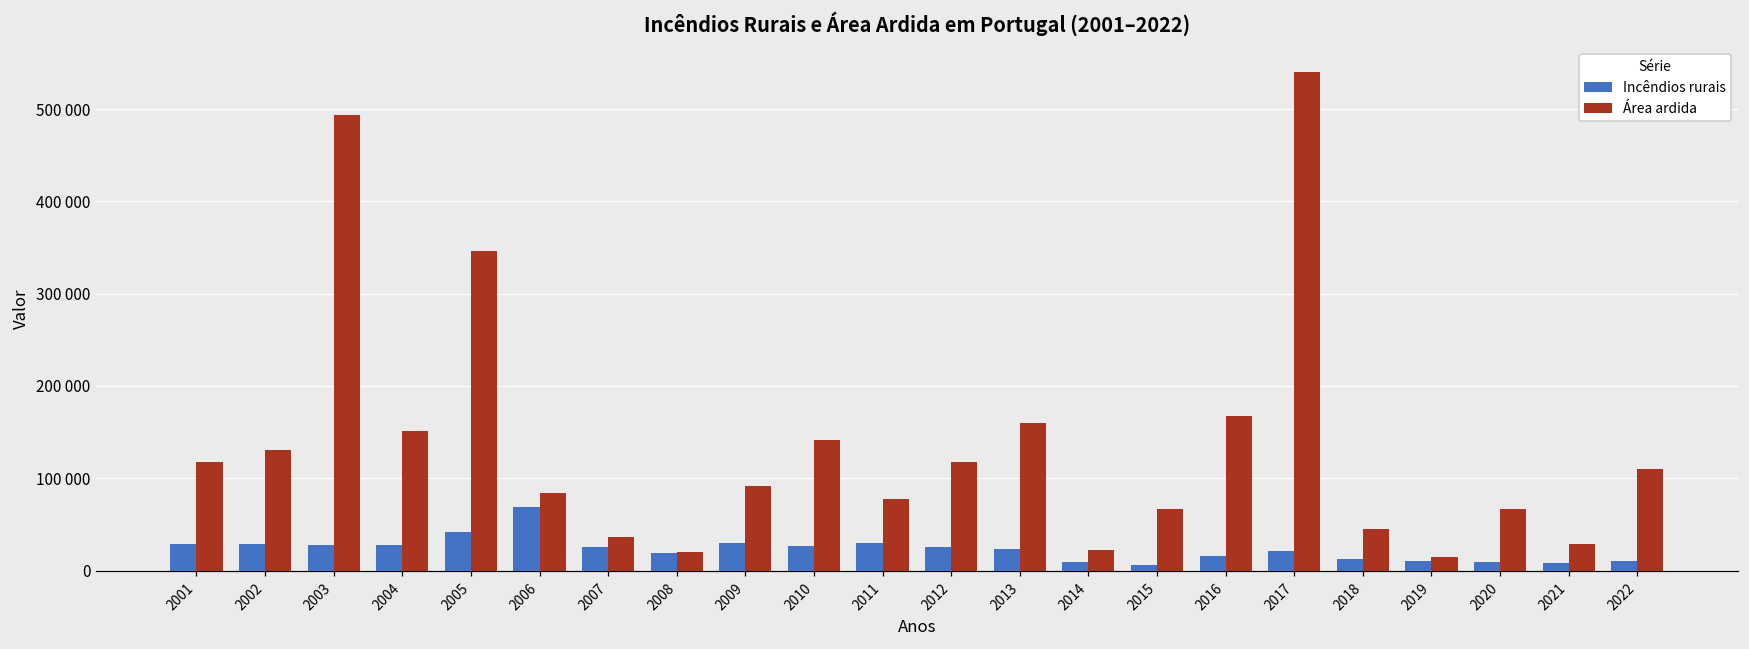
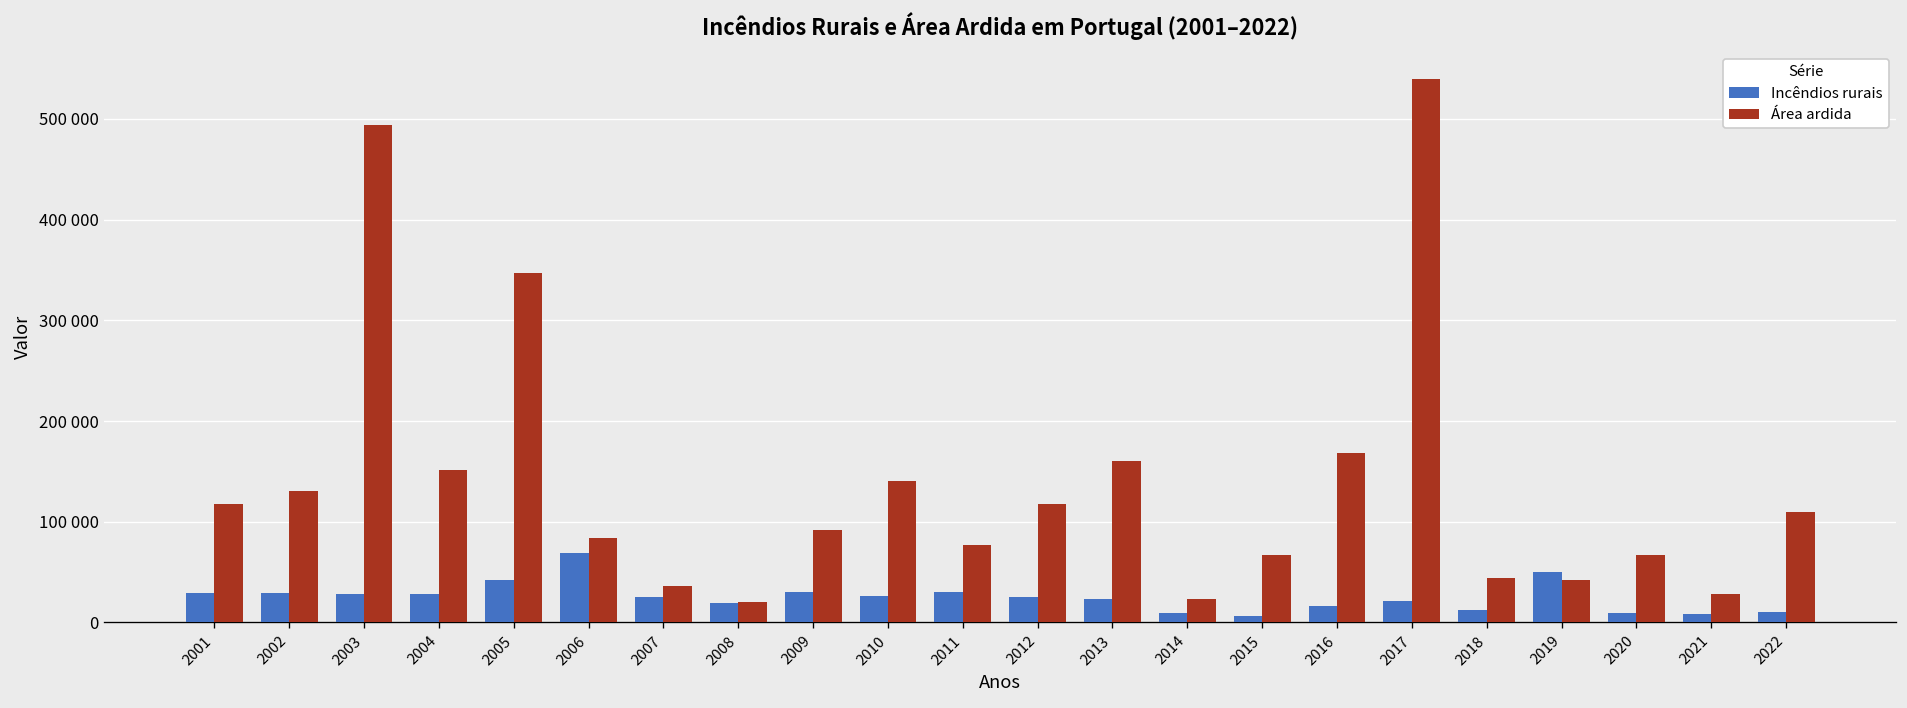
  {
    "Incêndios rurais": {
      "2001": 30000,
      "2002": 30000,
      "2003": 30000,
      "2004": 30000,
      "2005": 40000,
      "2006": 70000,
      "2007": 30000,
      "2008": 20000,
      "2009": 30000,
      "2010": 30000,
      "2011": 30000,
      "2012": 30000,
      "2013": 20000,
      "2014": 10000,
      "2015": 10000,
      "2016": 20000,
      "2017": 20000,
      "2018": 10000,
-     "2019": 10000,
+     "2019": 50000,
      "2020": 10000,
      "2021": 10000,
      "2022": 10000
    },
    "Área ardida": {
      "2001": 120000,
      "2002": 130000,
      "2003": 490000,
      "2004": 150000,
      "2005": 350000,
      "2006": 80000,
      "2007": 40000,
      "2008": 20000,
      "2009": 90000,
      "2010": 140000,
      "2011": 80000,
      "2012": 120000,
      "2013": 160000,
      "2014": 20000,
      "2015": 70000,
      "2016": 170000,
      "2017": 540000,
      "2018": 40000,
-     "2019": 20000,
+     "2019": 40000,
      "2020": 70000,
      "2021": 30000,
      "2022": 110000
    }
  }
